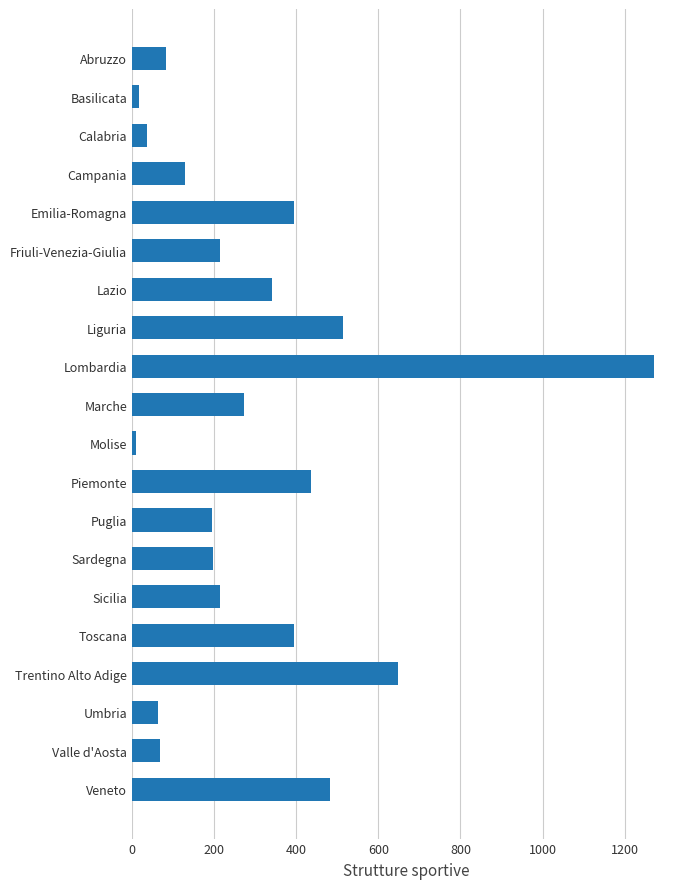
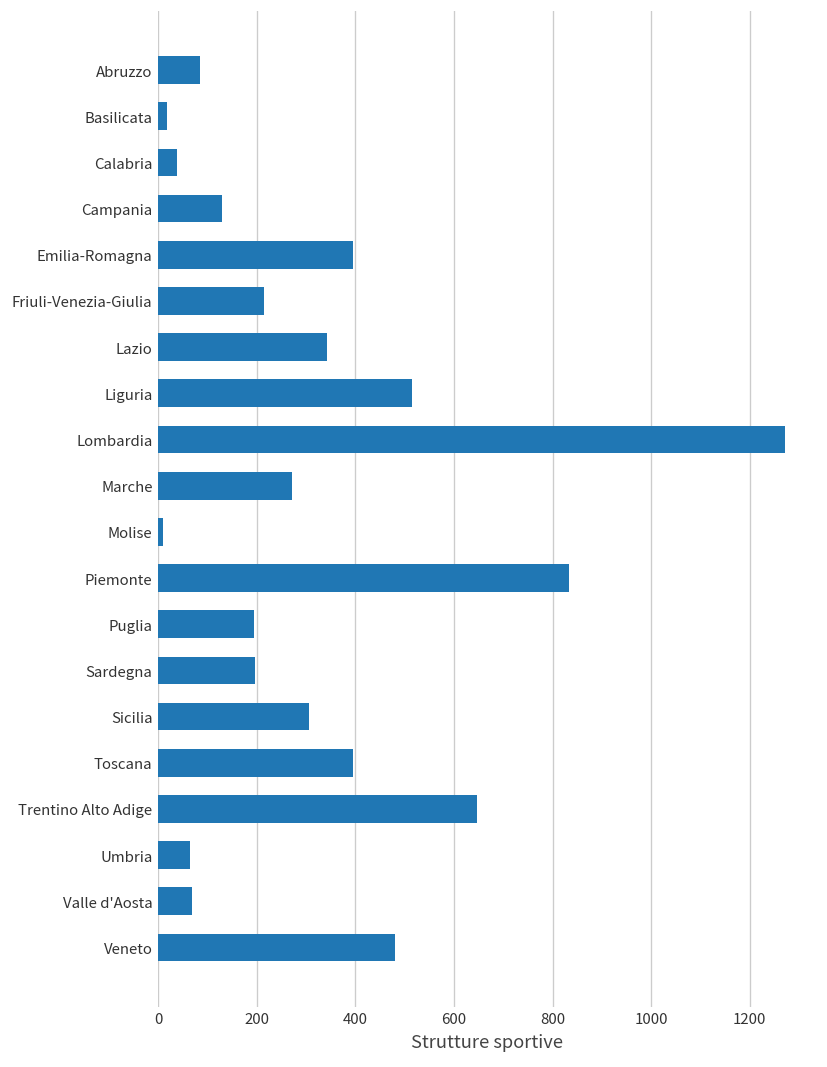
  {
    "Abruzzo": 80,
    "Basilicata": 20,
    "Calabria": 40,
    "Campania": 130,
    "Emilia-Romagna": 400,
    "Friuli-Venezia-Giulia": 210,
    "Lazio": 340,
    "Liguria": 510,
    "Lombardia": 1270,
    "Marche": 270,
    "Molise": 10,
-   "Piemonte": 440,
+   "Piemonte": 830,
    "Puglia": 190,
    "Sardegna": 200,
-   "Sicilia": 210,
+   "Sicilia": 310,
    "Toscana": 390,
    "Trentino Alto Adige": 650,
    "Umbria": 60,
    "Valle d'Aosta": 70,
    "Veneto": 480
  }
